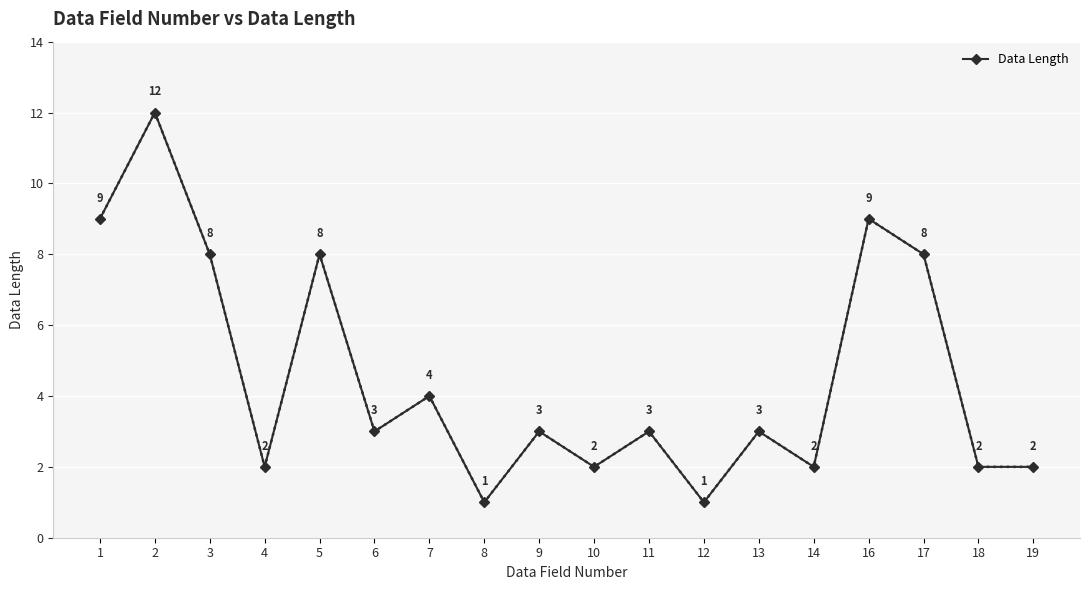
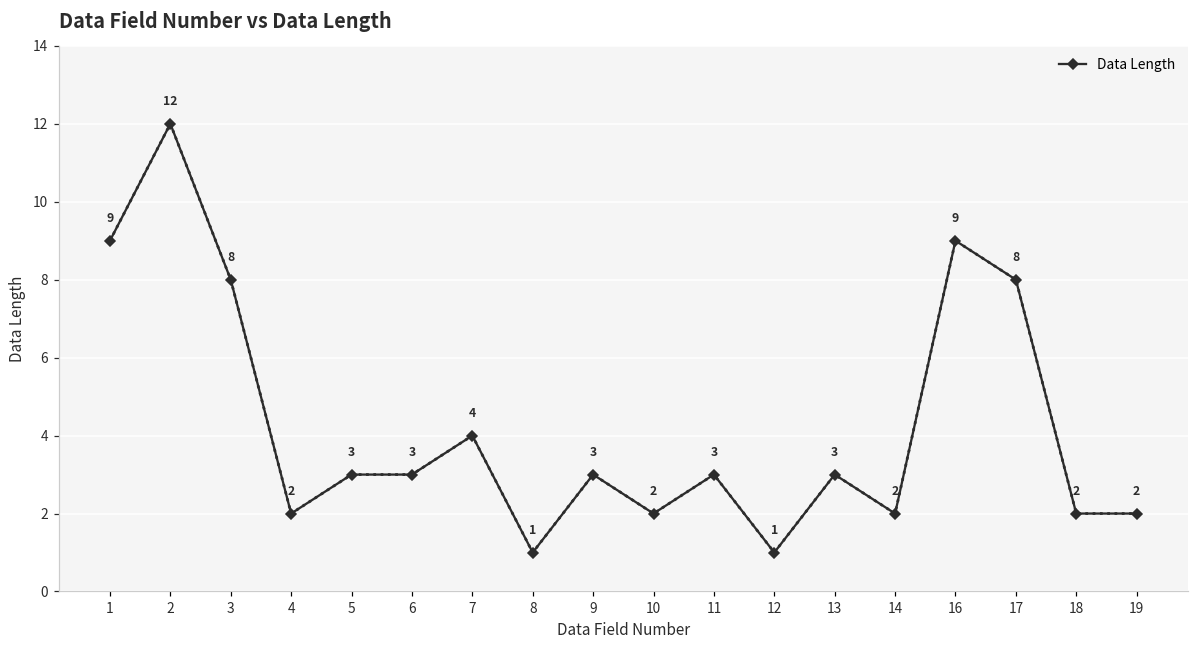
  {
    "1": 9,
    "2": 12,
    "3": 8,
    "4": 2,
-   "5": 8,
+   "5": 3,
    "6": 3,
    "7": 4,
    "8": 1,
    "9": 3,
    "10": 2,
    "11": 3,
    "12": 1,
    "13": 3,
    "14": 2,
    "16": 9,
    "17": 8,
    "18": 2,
    "19": 2
  }
